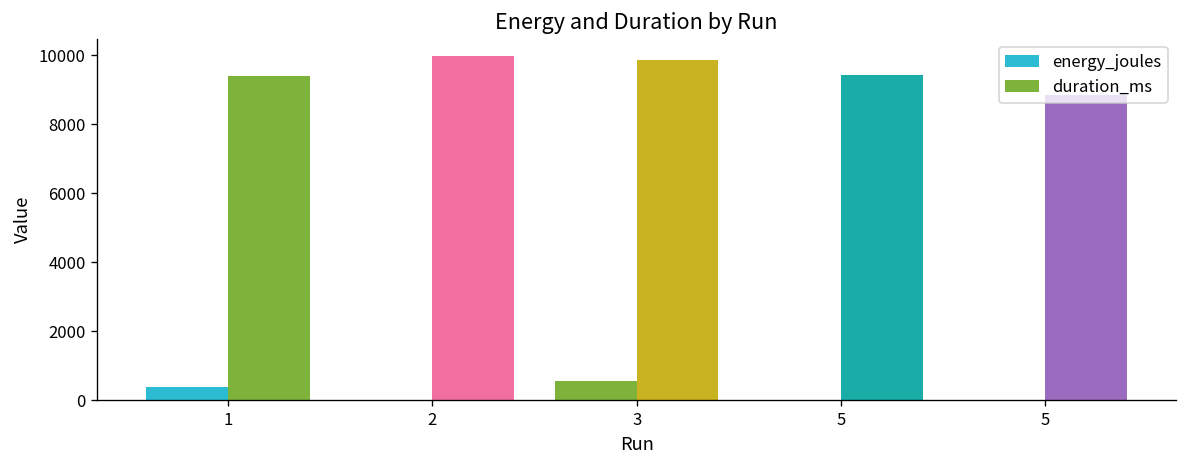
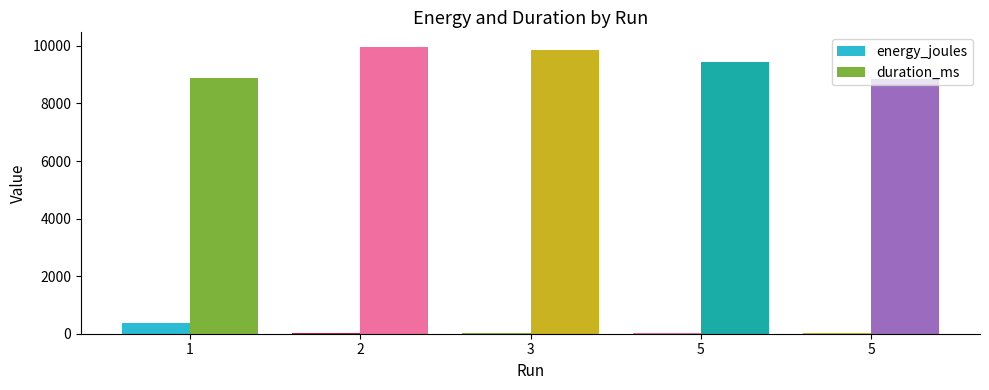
  {
    "energy_joules": {
      "1": 400,
-     "3": 600
+     "3": 0
    },
    "duration_ms": {
-     "1": 9400,
+     "1": 8900,
      "2": 10000,
      "3": 9900
    }
  }
